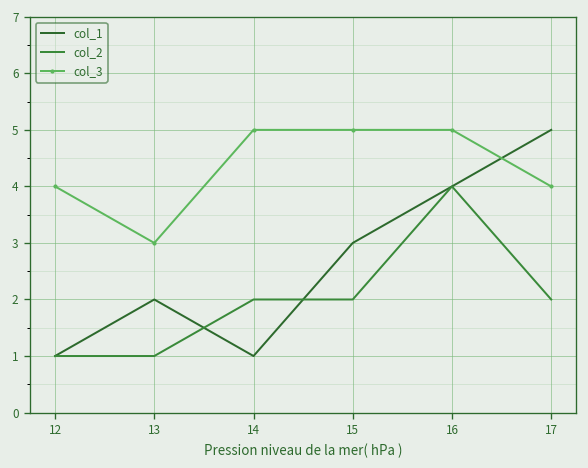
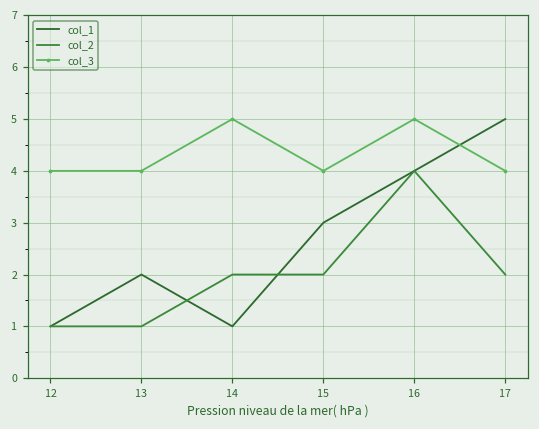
  {
    "col_3": {
      "12": 4,
-     "13": 3,
+     "13": 4,
      "14": 5,
-     "15": 5,
+     "15": 4,
      "16": 5,
      "17": 4
    }
  }
